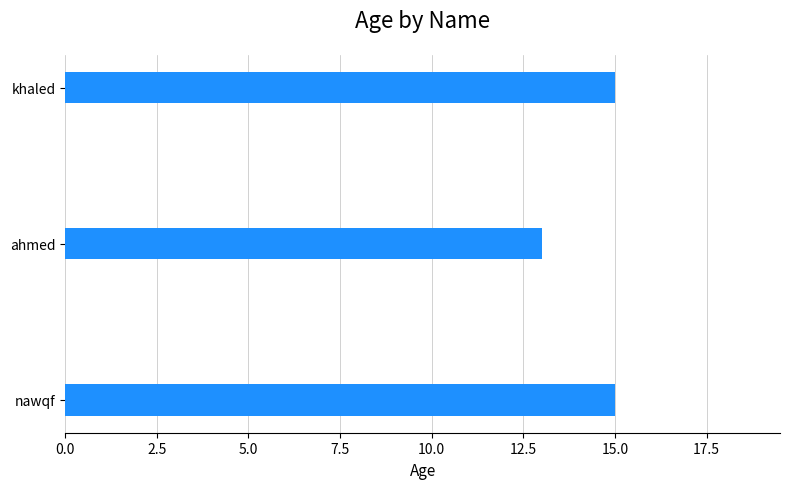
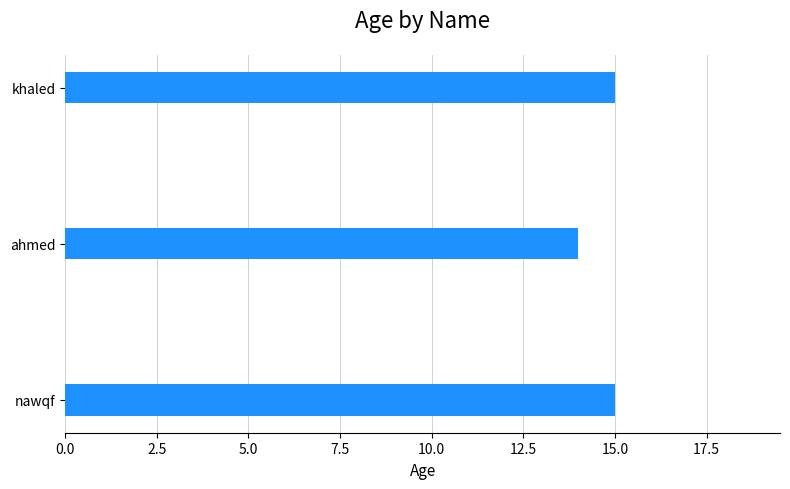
  {
    "khaled": 15,
-   "ahmed": 13,
+   "ahmed": 14,
    "nawqf": 15
  }
